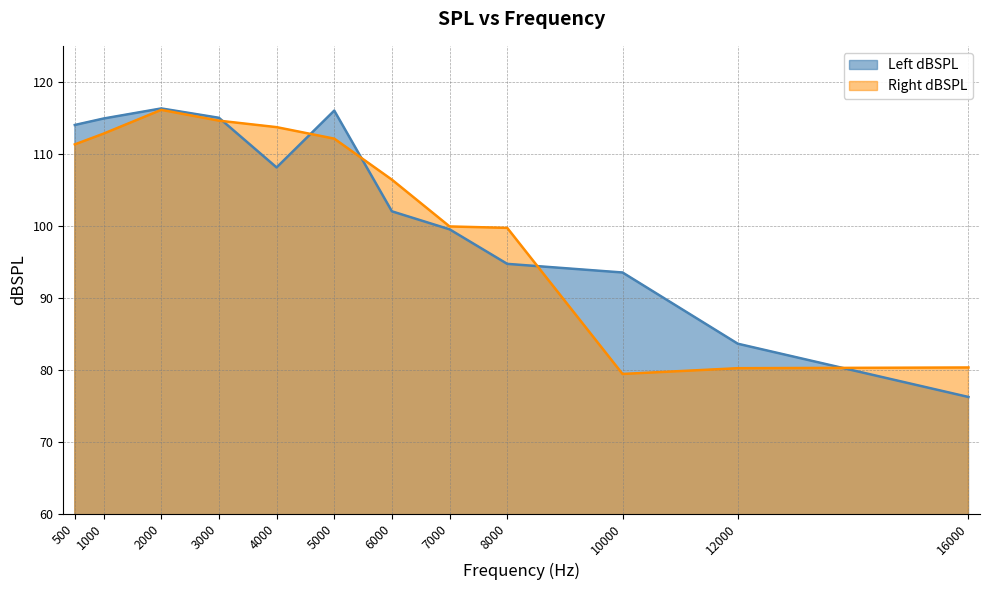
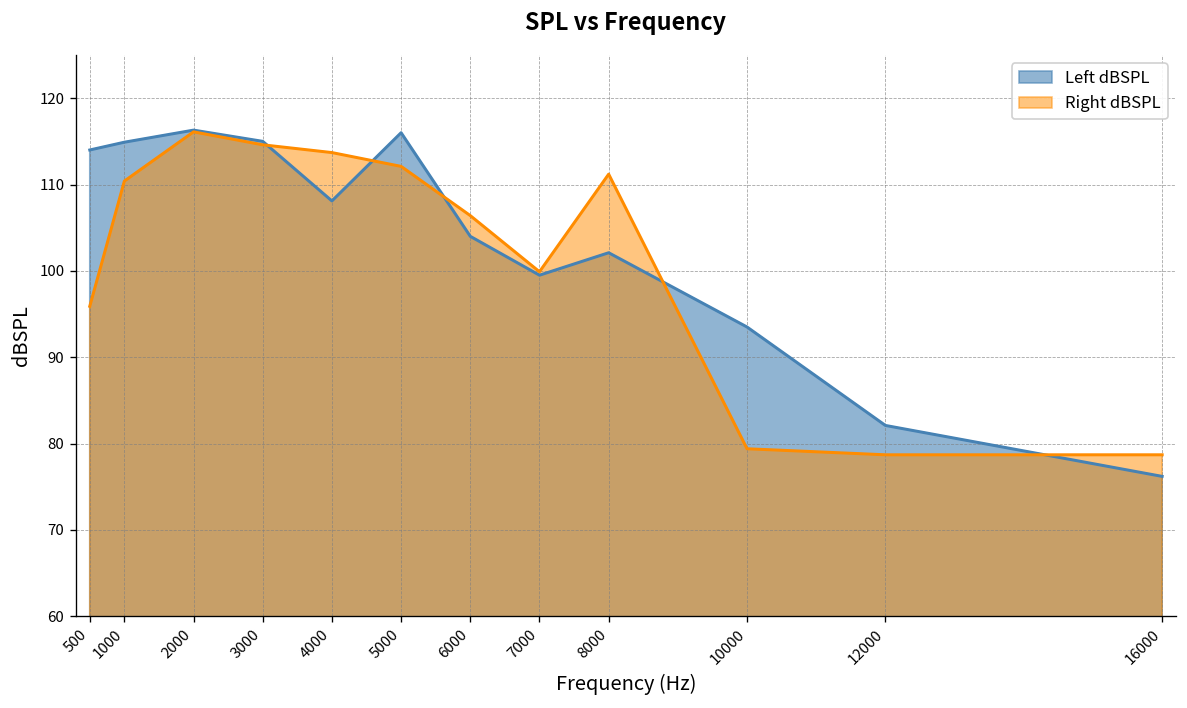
  {
    "Left dBSPL": {
      "500": 114,
      "1000": 115,
      "3000": 115,
      "4000": 108,
      "5000": 116,
-     "6000": 102,
+     "6000": 104,
      "7000": 100,
-     "8000": 95,
+     "8000": 102,
      "10000": 94,
-     "12000": 84,
+     "12000": 82,
      "16000": 76
    },
    "Right dBSPL": {
-     "500": 111,
-     "1000": 113,
+     "500": 96,
+     "1000": 110,
      "3000": 115,
      "4000": 114,
      "5000": 112,
      "6000": 106,
      "7000": 100,
-     "8000": 100,
+     "8000": 111,
      "10000": 79,
-     "12000": 80,
-     "16000": 80
+     "12000": 79,
+     "16000": 79
    }
  }
